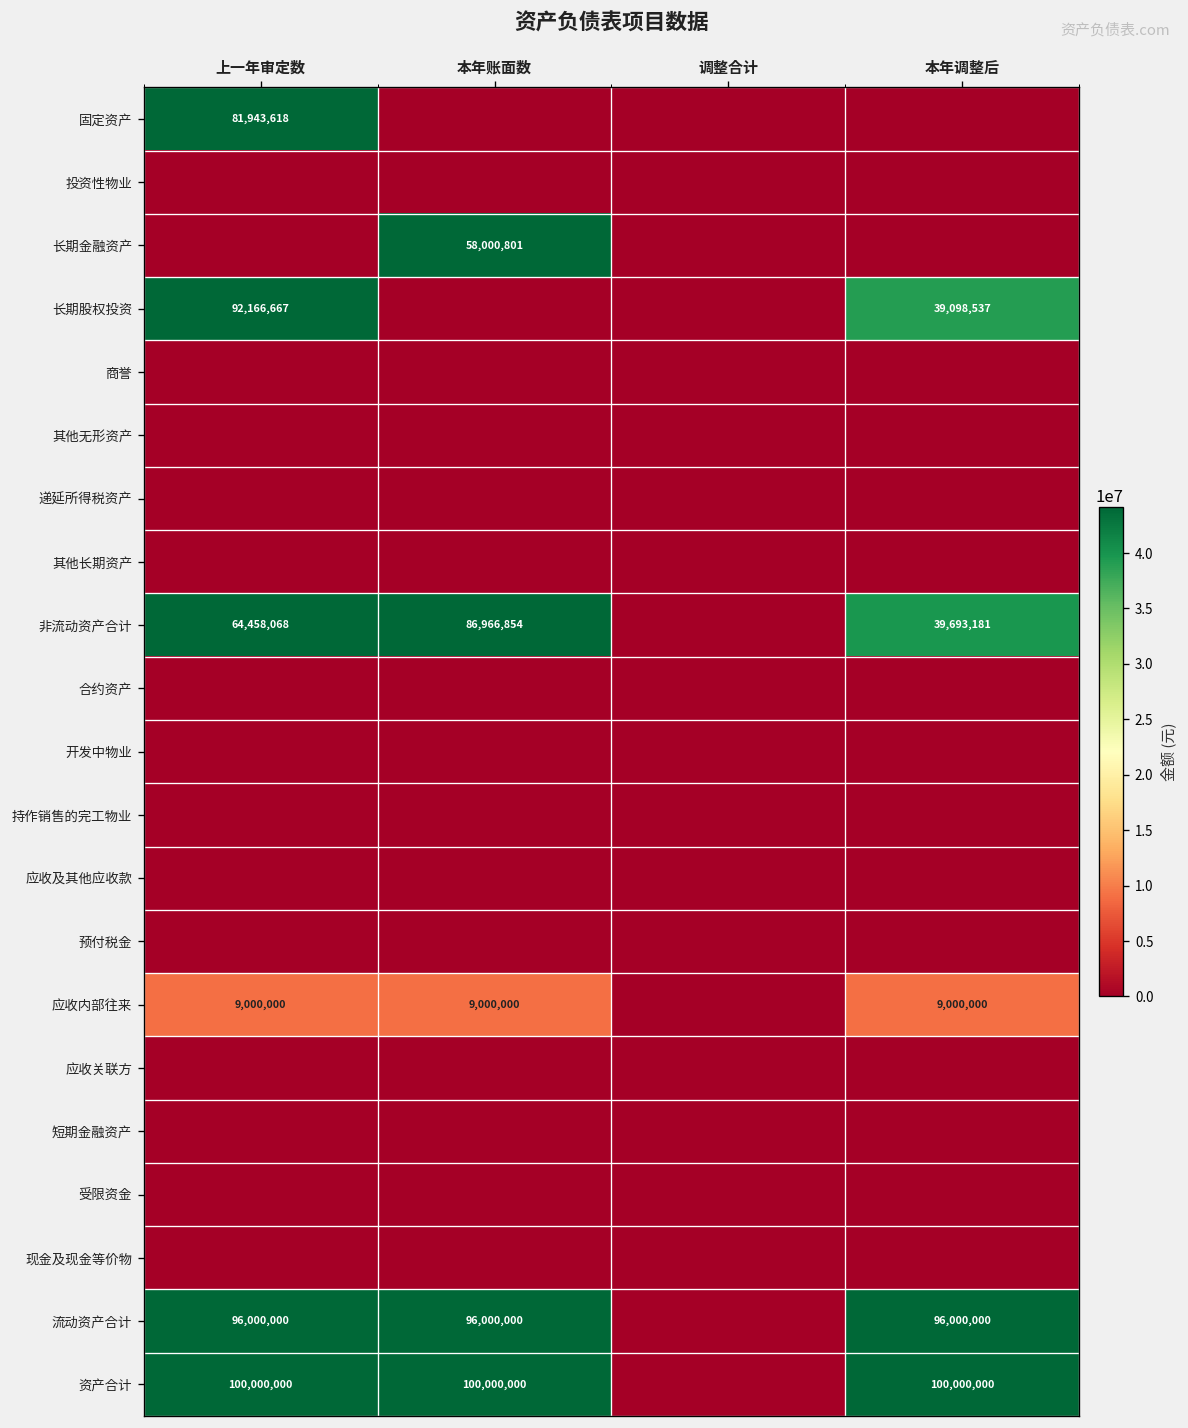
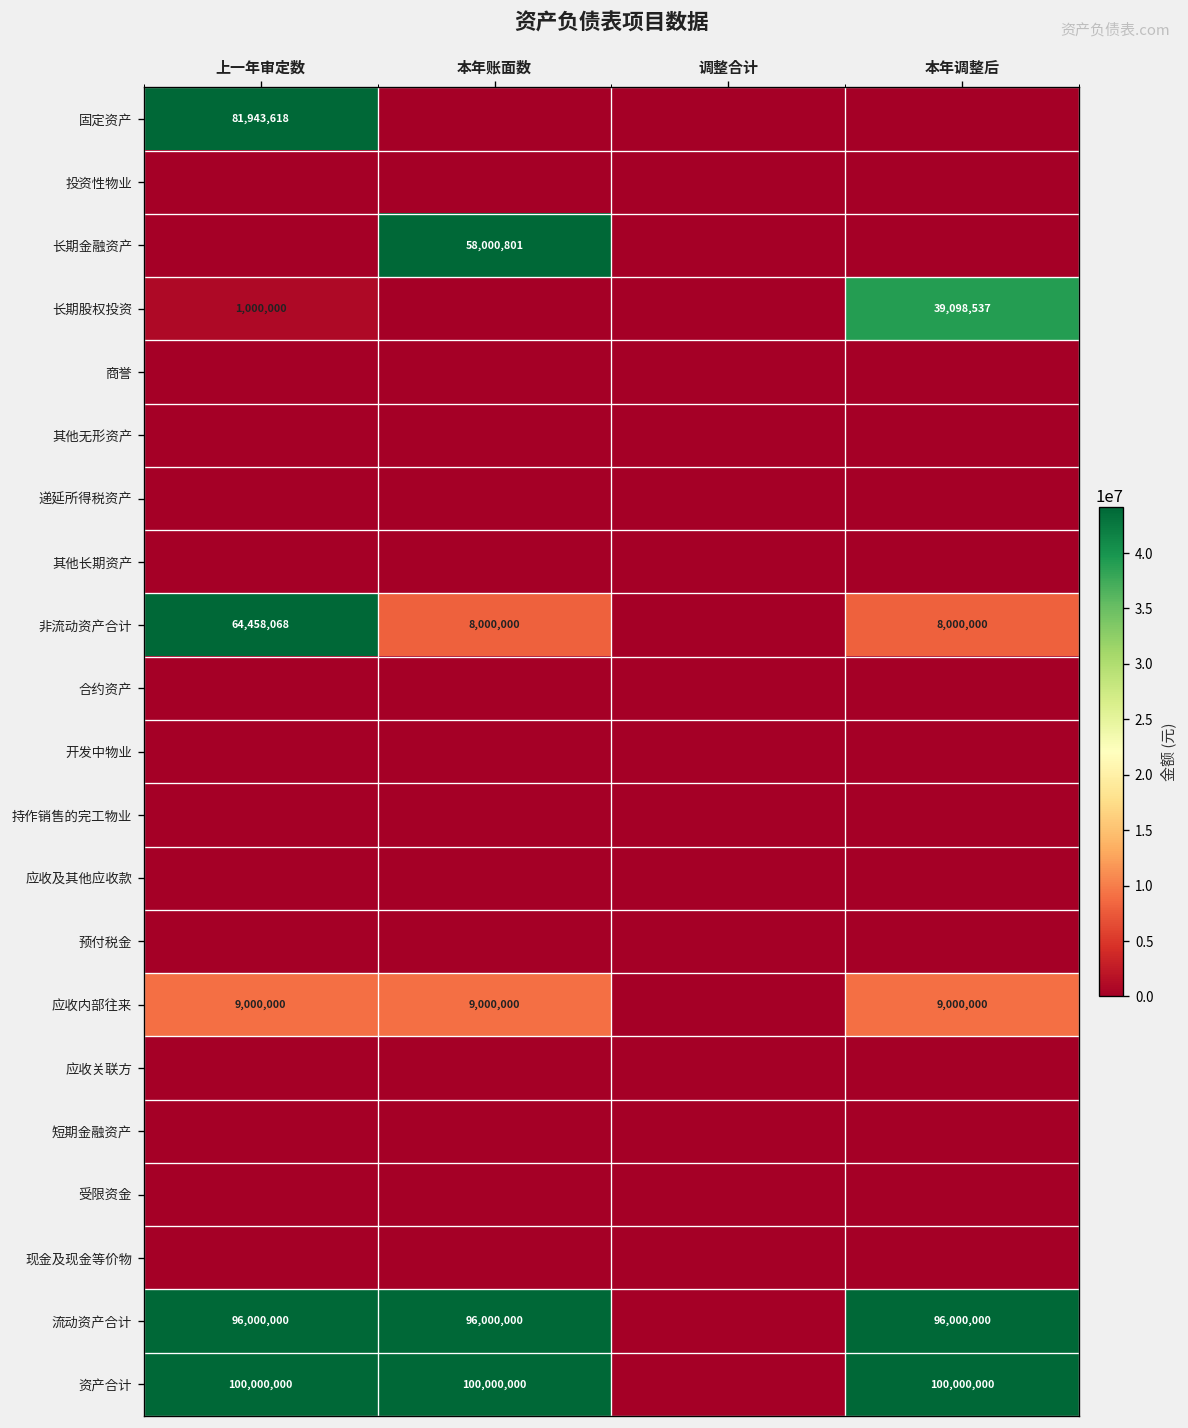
  {
    "固定资产": {
      "上一年审定数": "81,943,618"
    },
    "长期金融资产": {
      "本年账面数": "58,000,801"
    },
    "长期股权投资": {
-     "上一年审定数": "92,166,667",
+     "上一年审定数": "1,000,000",
      "本年调整后": "39,098,537"
    },
    "非流动资产合计": {
      "上一年审定数": "64,458,068",
-     "本年账面数": "86,966,854",
-     "本年调整后": "39,693,181"
+     "本年账面数": "8,000,000",
+     "本年调整后": "8,000,000"
    },
    "应收内部往来": {
      "上一年审定数": "9,000,000",
      "本年账面数": "9,000,000",
      "本年调整后": "9,000,000"
    },
    "流动资产合计": {
      "上一年审定数": "96,000,000",
      "本年账面数": "96,000,000",
      "本年调整后": "96,000,000"
    },
    "资产合计": {
      "上一年审定数": "100,000,000",
      "本年账面数": "100,000,000",
      "本年调整后": "100,000,000"
    }
  }
